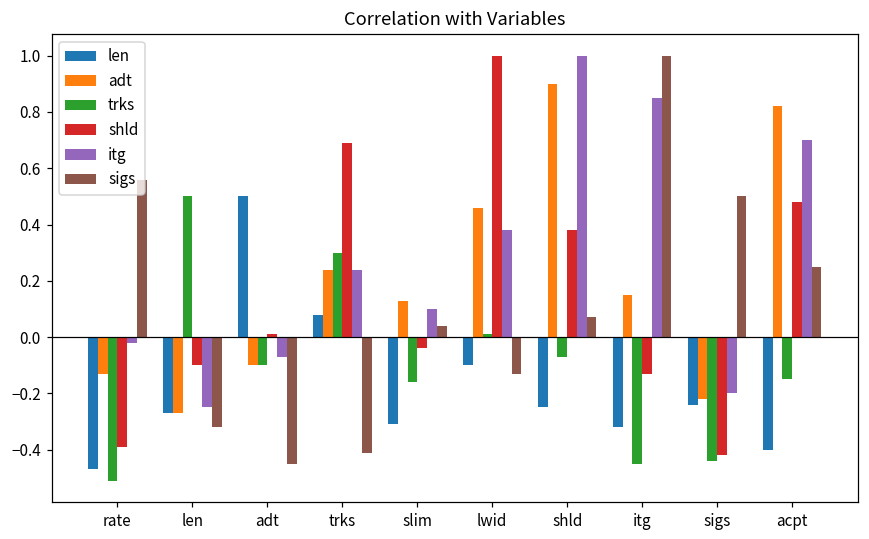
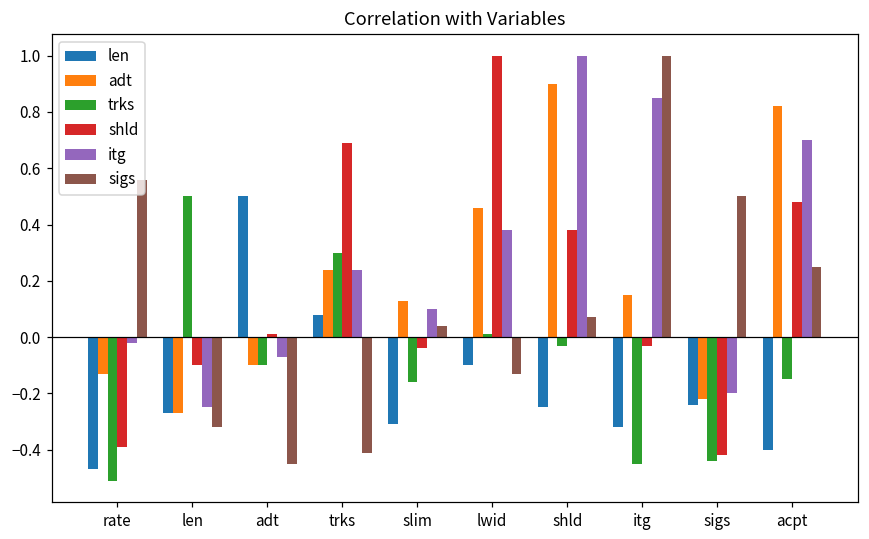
  {
    "len": {
      "rate": -0.47,
      "len": -0.27,
      "adt": 0.50,
      "trks": 0.08,
      "slim": -0.31,
      "lwid": -0.10,
      "shld": -0.25,
      "itg": -0.32,
      "sigs": -0.24,
      "acpt": -0.40
    },
    "adt": {
      "rate": -0.13,
      "len": -0.27,
      "adt": -0.10,
      "trks": 0.24,
      "slim": 0.13,
      "lwid": 0.46,
      "shld": 0.90,
      "itg": 0.15,
      "sigs": -0.22,
      "acpt": 0.82
    },
    "trks": {
      "rate": -0.51,
      "len": 0.50,
      "adt": -0.10,
      "trks": 0.30,
      "slim": -0.16,
      "lwid": 0.01,
-     "shld": -0.07,
+     "shld": -0.03,
      "itg": -0.45,
      "sigs": -0.44,
      "acpt": -0.15
    },
    "shld": {
      "rate": -0.39,
      "len": -0.10,
      "adt": 0.01,
      "trks": 0.69,
      "slim": -0.04,
      "lwid": 1.00,
      "shld": 0.38,
-     "itg": -0.13,
+     "itg": -0.03,
      "sigs": -0.42,
      "acpt": 0.48
    },
    "itg": {
      "rate": -0.02,
      "len": -0.25,
      "adt": -0.07,
      "trks": 0.24,
      "slim": 0.10,
      "lwid": 0.38,
      "shld": 1.00,
      "itg": 0.85,
      "sigs": -0.20,
      "acpt": 0.70
    },
    "sigs": {
      "len": -0.32,
      "adt": -0.45,
      "trks": -0.41,
      "slim": 0.04,
      "lwid": -0.13,
      "shld": 0.07,
      "itg": 1.00,
      "sigs": 0.50,
      "acpt": 0.25
    }
  }
